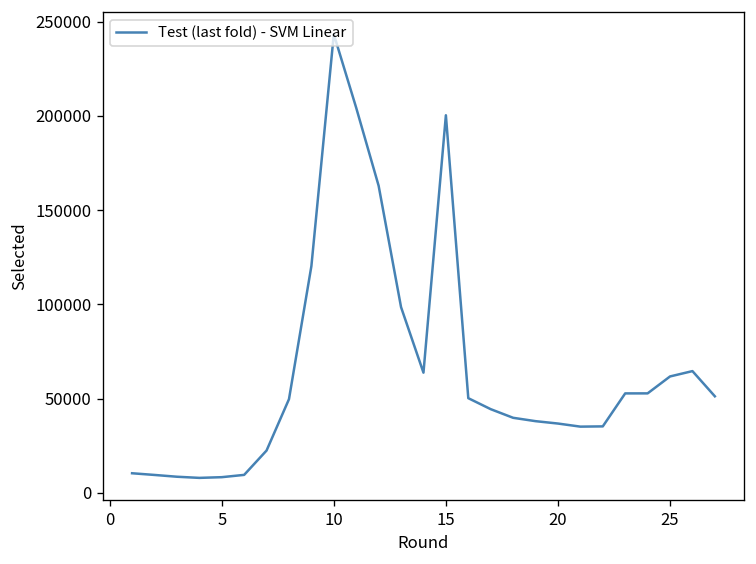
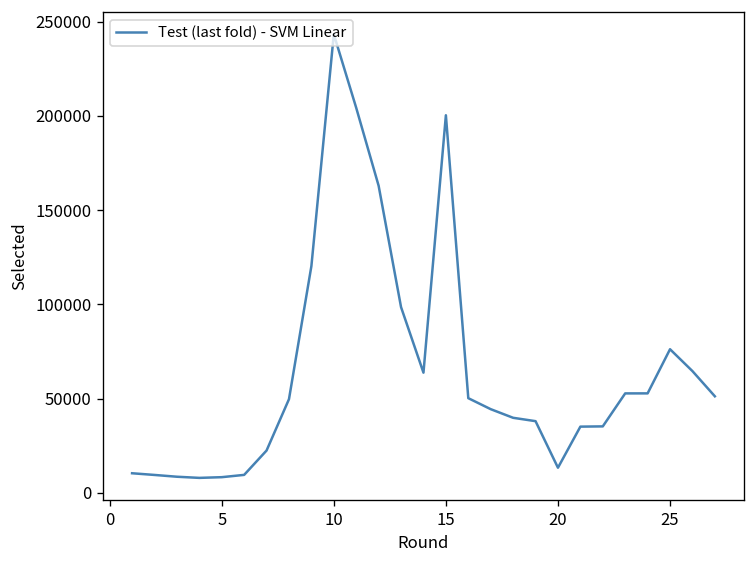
  {
    "5": 8000,
    "15": 200000,
-   "20": 37000,
-   "25": 62000
+   "20": 13000,
+   "25": 76000
  }
